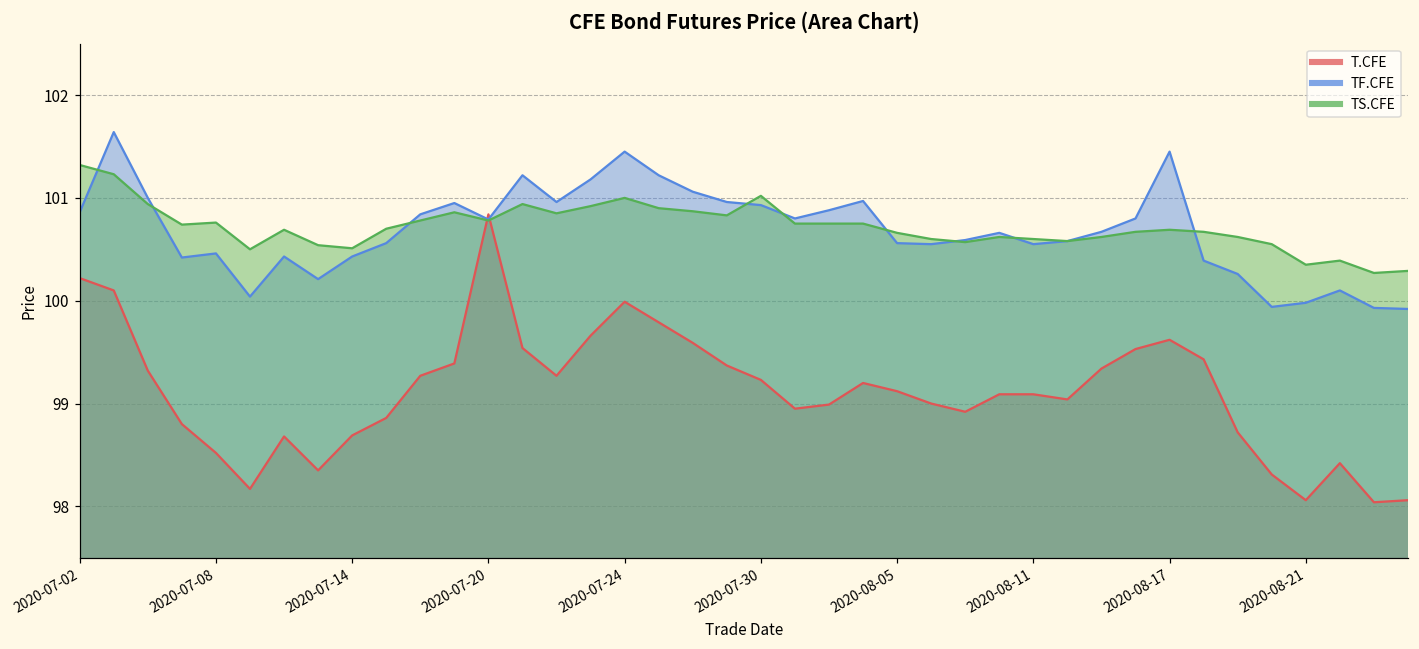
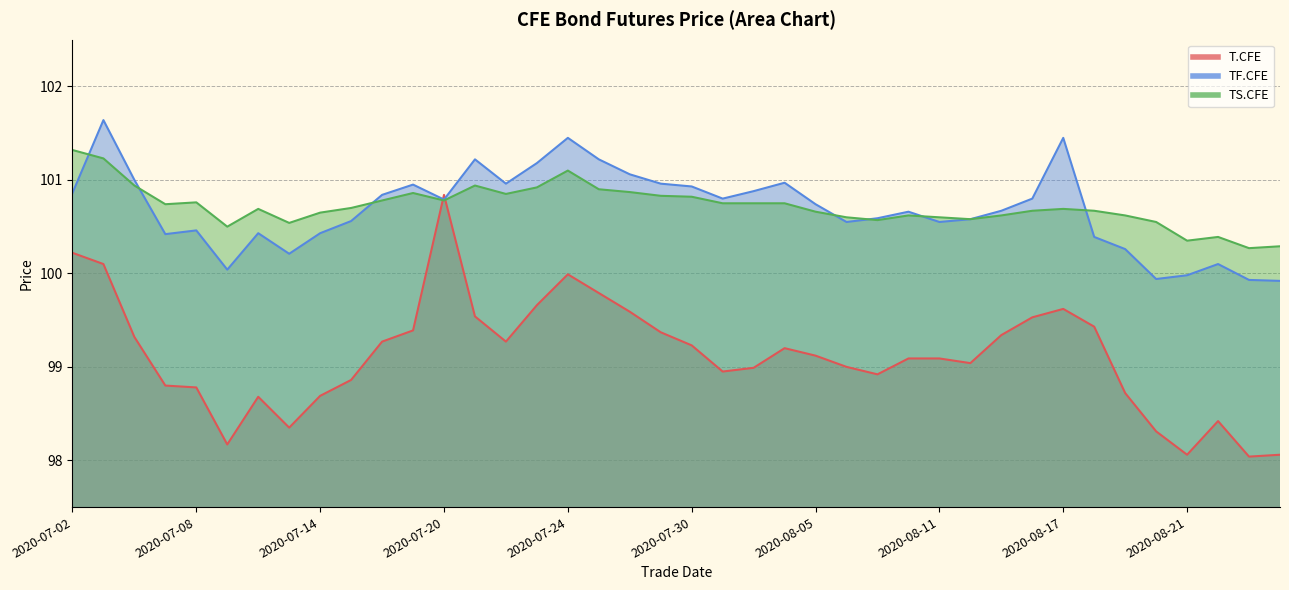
  {
    "T.CFE": {
      "2020-07-02": 100.2,
-     "2020-07-08": 98.5,
+     "2020-07-08": 98.8,
      "2020-07-14": 98.7,
      "2020-07-20": 100.8,
      "2020-07-24": 100.0,
      "2020-07-30": 99.2,
      "2020-08-05": 99.1,
      "2020-08-11": 99.1,
      "2020-08-17": 99.6,
      "2020-08-21": 98.1
    },
    "TF.CFE": {
      "2020-07-02": 100.9,
      "2020-07-08": 100.5,
      "2020-07-14": 100.4,
      "2020-07-24": 101.5,
      "2020-07-30": 100.9,
-     "2020-08-05": 100.6,
+     "2020-08-05": 100.7,
      "2020-08-11": 100.6,
      "2020-08-17": 101.5,
      "2020-08-21": 100.0
    },
    "TS.CFE": {
      "2020-07-02": 101.3,
      "2020-07-08": 100.8,
-     "2020-07-14": 100.5,
-     "2020-07-24": 101.0,
-     "2020-07-30": 101.0,
+     "2020-07-14": 100.7,
+     "2020-07-24": 101.1,
+     "2020-07-30": 100.8,
      "2020-08-05": 100.7,
      "2020-08-11": 100.6,
      "2020-08-17": 100.7,
      "2020-08-21": 100.4
    }
  }
